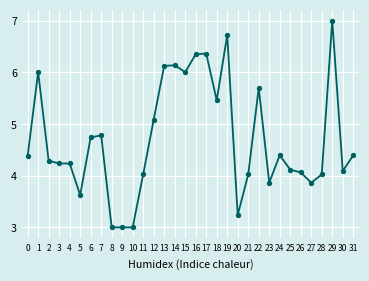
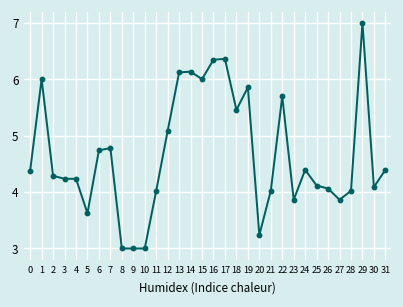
  {
    "0": 4.4,
    "1": 6.0,
    "2": 4.3,
    "3": 4.2,
    "4": 4.2,
    "5": 3.6,
    "6": 4.7,
    "7": 4.8,
    "8": 3.0,
    "9": 3.0,
    "10": 3.0,
    "11": 4.0,
    "12": 5.1,
    "13": 6.1,
    "14": 6.1,
    "15": 6.0,
    "16": 6.3,
    "17": 6.4,
    "18": 5.5,
-   "19": 6.7,
+   "19": 5.9,
    "20": 3.2,
    "21": 4.0,
    "22": 5.7,
    "23": 3.9,
    "24": 4.4,
    "25": 4.1,
    "26": 4.1,
    "27": 3.9,
    "28": 4.0,
    "29": 7.0,
    "30": 4.1,
    "31": 4.4
  }
